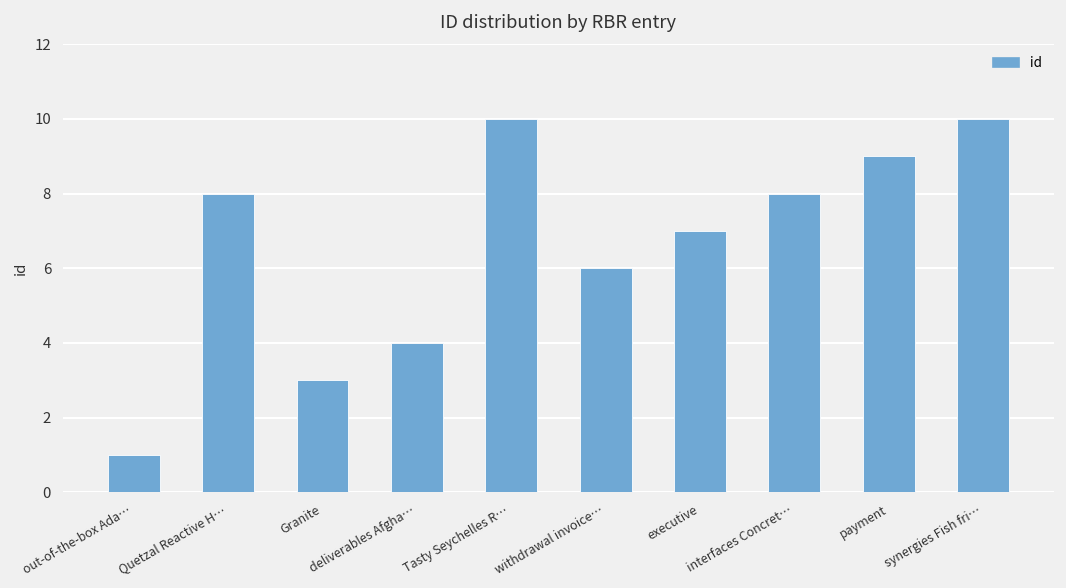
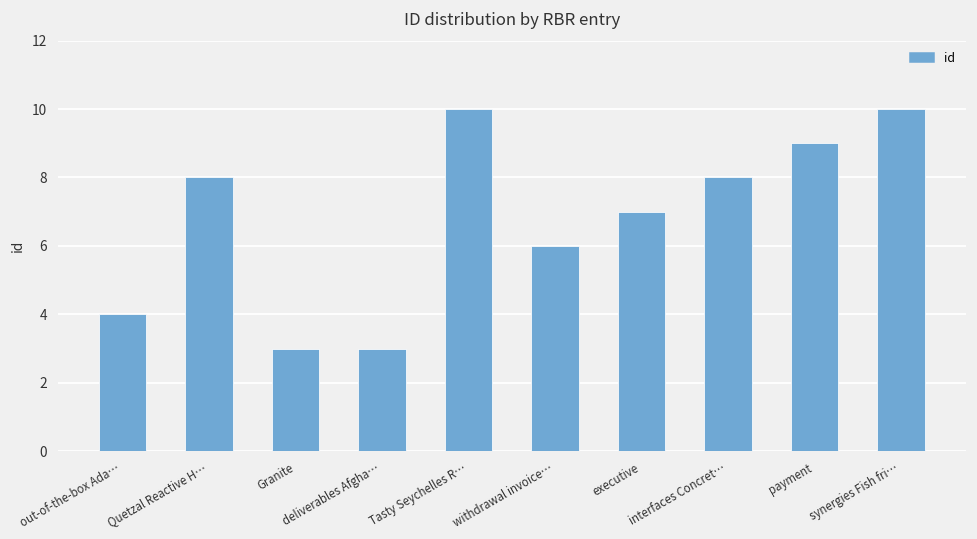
  {
-   "out-of-the-box Ada…": 1,
+   "out-of-the-box Ada…": 4,
    "Quetzal Reactive H…": 8,
    "Granite": 3,
-   "deliverables Afgha…": 4,
+   "deliverables Afgha…": 3,
    "Tasty Seychelles R…": 10,
    "withdrawal invoice…": 6,
    "executive": 7,
    "interfaces Concret…": 8,
    "payment": 9,
    "synergies Fish fri…": 10
  }
